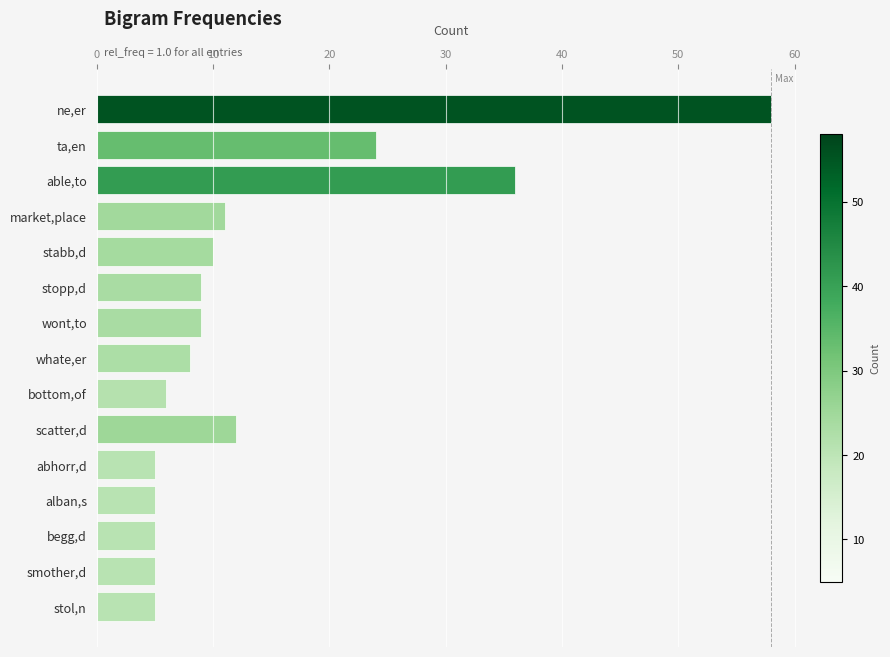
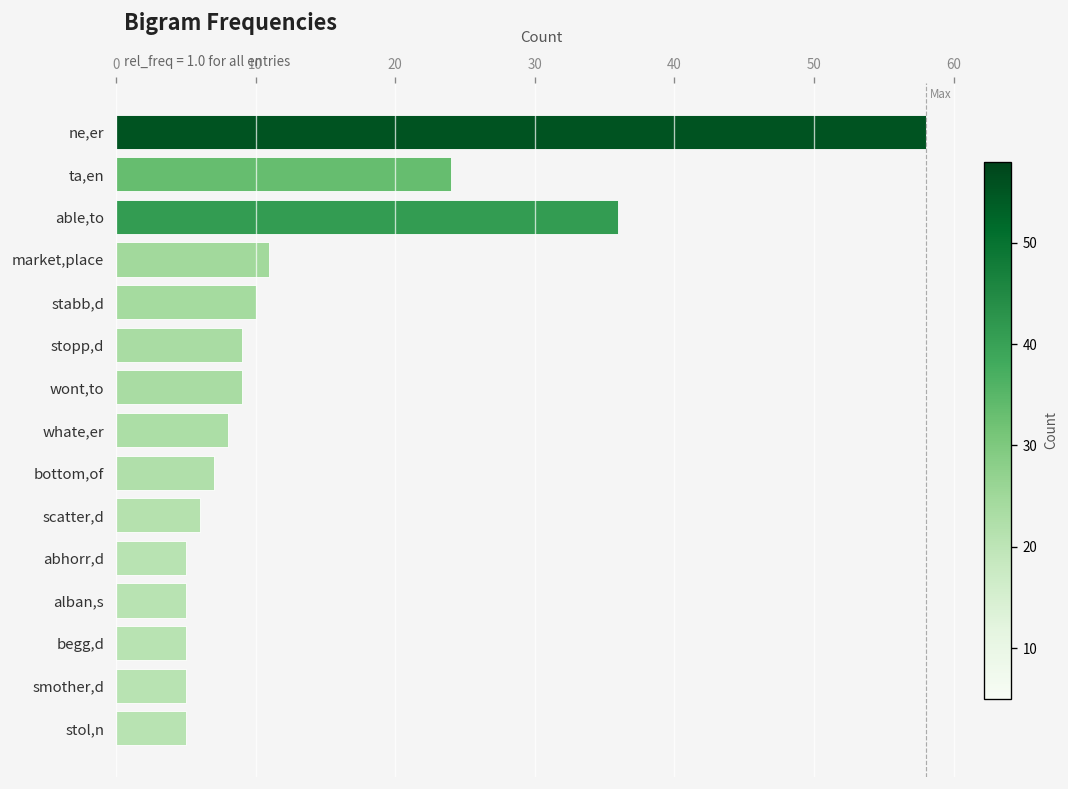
  {
    "ne,er": 58,
    "ta,en": 24,
    "able,to": 36,
    "market,place": 11,
    "stabb,d": 10,
    "stopp,d": 9,
    "wont,to": 9,
    "whate,er": 8,
-   "bottom,of": 6,
-   "scatter,d": 12,
+   "bottom,of": 7,
+   "scatter,d": 6,
    "abhorr,d": 5,
    "alban,s": 5,
    "begg,d": 5,
    "smother,d": 5,
    "stol,n": 5
  }
